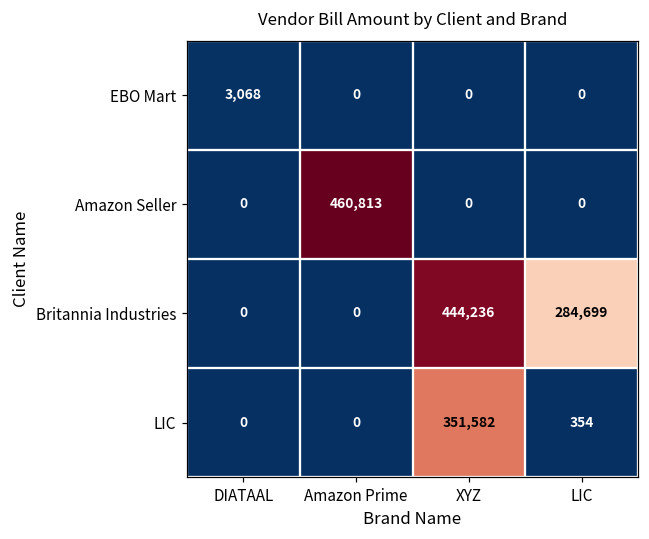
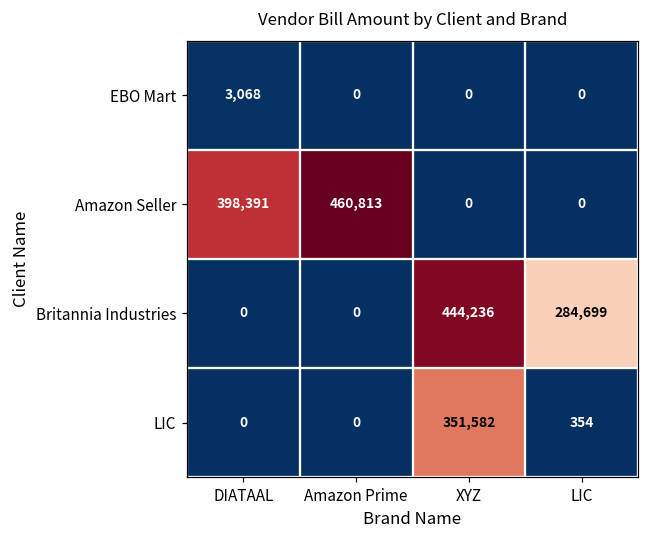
  {
    "EBO Mart": {
      "DIATAAL": "3,068",
      "Amazon Prime": "0",
      "XYZ": "0",
      "LIC": "0"
    },
    "Amazon Seller": {
-     "DIATAAL": "0",
+     "DIATAAL": "398,391",
      "Amazon Prime": "460,813",
      "XYZ": "0",
      "LIC": "0"
    },
    "Britannia Industries": {
      "DIATAAL": "0",
      "Amazon Prime": "0",
      "XYZ": "444,236",
      "LIC": "284,699"
    },
    "LIC": {
      "DIATAAL": "0",
      "Amazon Prime": "0",
      "XYZ": "351,582",
      "LIC": "354"
    }
  }
